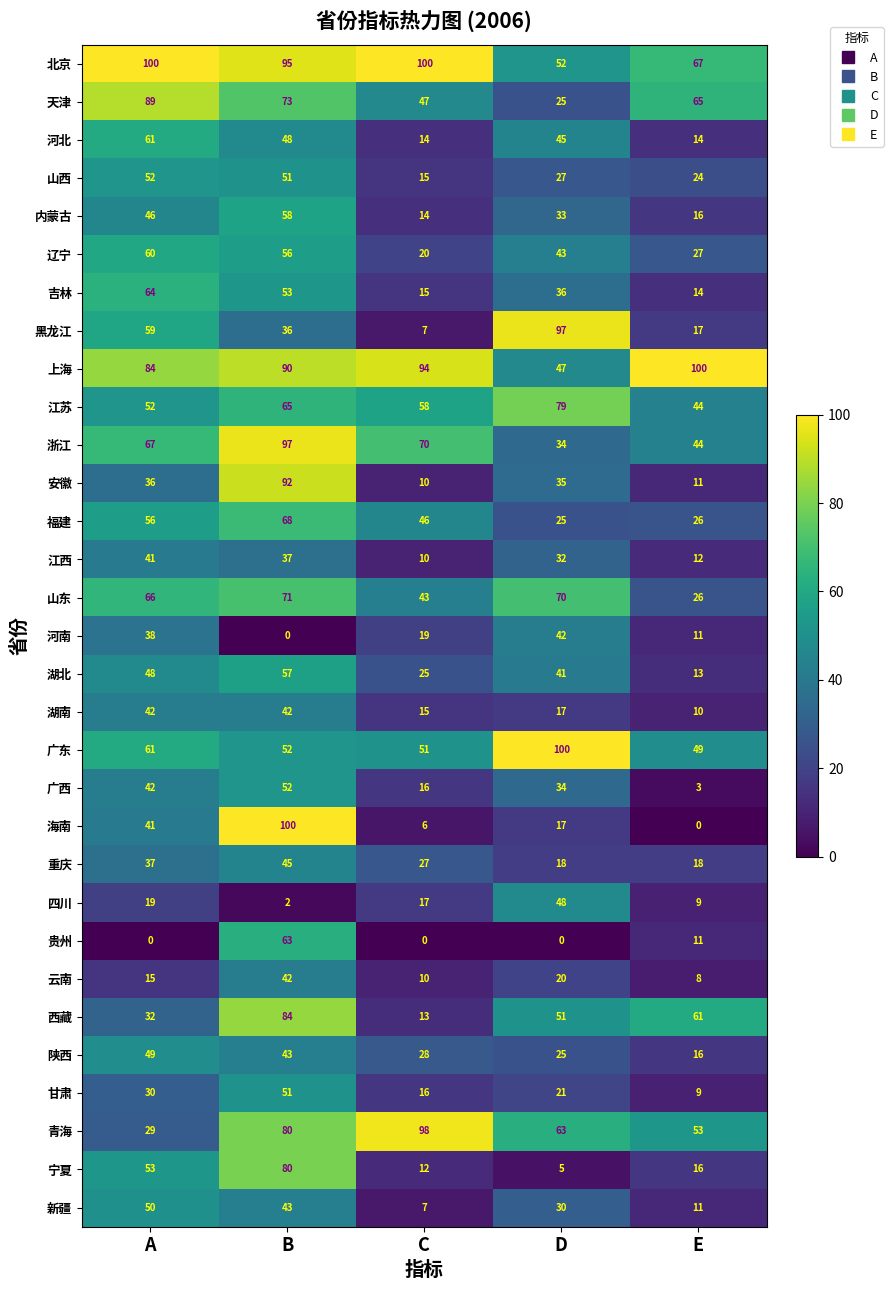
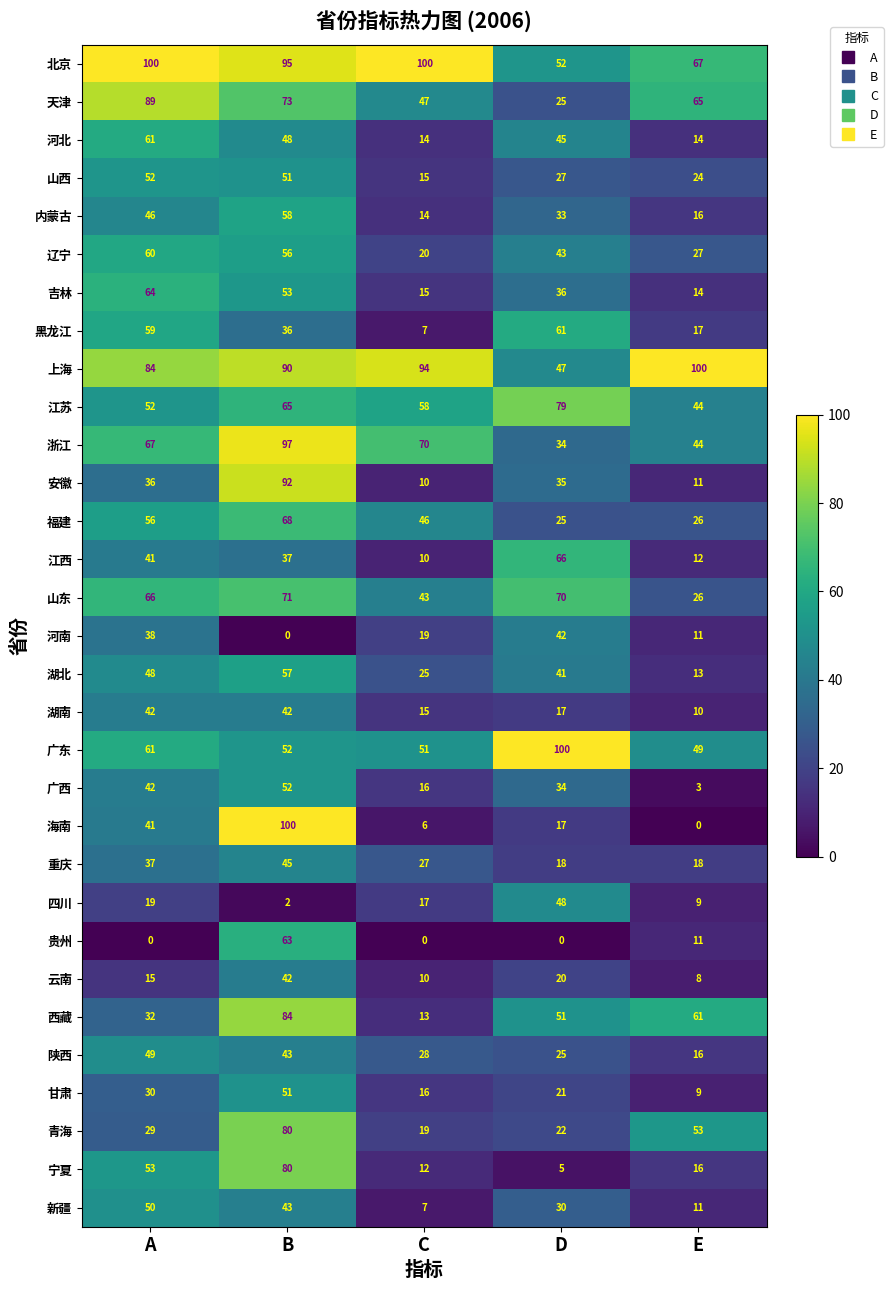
  {
    "北京": {
      "A": 100,
      "B": 95,
      "C": 100,
      "D": 52,
      "E": 67
    },
    "天津": {
      "A": 89,
      "B": 73,
      "C": 47,
      "D": 25,
      "E": 65
    },
    "河北": {
      "A": 61,
      "B": 48,
      "C": 14,
      "D": 45,
      "E": 14
    },
    "山西": {
      "A": 52,
      "B": 51,
      "C": 15,
      "D": 27,
      "E": 24
    },
    "内蒙古": {
      "A": 46,
      "B": 58,
      "C": 14,
      "D": 33,
      "E": 16
    },
    "辽宁": {
      "A": 60,
      "B": 56,
      "C": 20,
      "D": 43,
      "E": 27
    },
    "吉林": {
      "A": 64,
      "B": 53,
      "C": 15,
      "D": 36,
      "E": 14
    },
    "黑龙江": {
      "A": 59,
      "B": 36,
      "C": 7,
-     "D": 97,
+     "D": 61,
      "E": 17
    },
    "上海": {
      "A": 84,
      "B": 90,
      "C": 94,
      "D": 47,
      "E": 100
    },
    "江苏": {
      "A": 52,
      "B": 65,
      "C": 58,
      "D": 79,
      "E": 44
    },
    "浙江": {
      "A": 67,
      "B": 97,
      "C": 70,
      "D": 34,
      "E": 44
    },
    "安徽": {
      "A": 36,
      "B": 92,
      "C": 10,
      "D": 35,
      "E": 11
    },
    "福建": {
      "A": 56,
      "B": 68,
      "C": 46,
      "D": 25,
      "E": 26
    },
    "江西": {
      "A": 41,
      "B": 37,
      "C": 10,
-     "D": 32,
+     "D": 66,
      "E": 12
    },
    "山东": {
      "A": 66,
      "B": 71,
      "C": 43,
      "D": 70,
      "E": 26
    },
    "河南": {
      "A": 38,
      "B": 0,
      "C": 19,
      "D": 42,
      "E": 11
    },
    "湖北": {
      "A": 48,
      "B": 57,
      "C": 25,
      "D": 41,
      "E": 13
    },
    "湖南": {
      "A": 42,
      "B": 42,
      "C": 15,
      "D": 17,
      "E": 10
    },
    "广东": {
      "A": 61,
      "B": 52,
      "C": 51,
      "D": 100,
      "E": 49
    },
    "广西": {
      "A": 42,
      "B": 52,
      "C": 16,
      "D": 34,
      "E": 3
    },
    "海南": {
      "A": 41,
      "B": 100,
      "C": 6,
      "D": 17,
      "E": 0
    },
    "重庆": {
      "A": 37,
      "B": 45,
      "C": 27,
      "D": 18,
      "E": 18
    },
    "四川": {
      "A": 19,
      "B": 2,
      "C": 17,
      "D": 48,
      "E": 9
    },
    "贵州": {
      "A": 0,
      "B": 63,
      "C": 0,
      "D": 0,
      "E": 11
    },
    "云南": {
      "A": 15,
      "B": 42,
      "C": 10,
      "D": 20,
      "E": 8
    },
    "西藏": {
      "A": 32,
      "B": 84,
      "C": 13,
      "D": 51,
      "E": 61
    },
    "陕西": {
      "A": 49,
      "B": 43,
      "C": 28,
      "D": 25,
      "E": 16
    },
    "甘肃": {
      "A": 30,
      "B": 51,
      "C": 16,
      "D": 21,
      "E": 9
    },
    "青海": {
      "A": 29,
      "B": 80,
-     "C": 98,
-     "D": 63,
+     "C": 19,
+     "D": 22,
      "E": 53
    },
    "宁夏": {
      "A": 53,
      "B": 80,
      "C": 12,
      "D": 5,
      "E": 16
    },
    "新疆": {
      "A": 50,
      "B": 43,
      "C": 7,
      "D": 30,
      "E": 11
    }
  }
